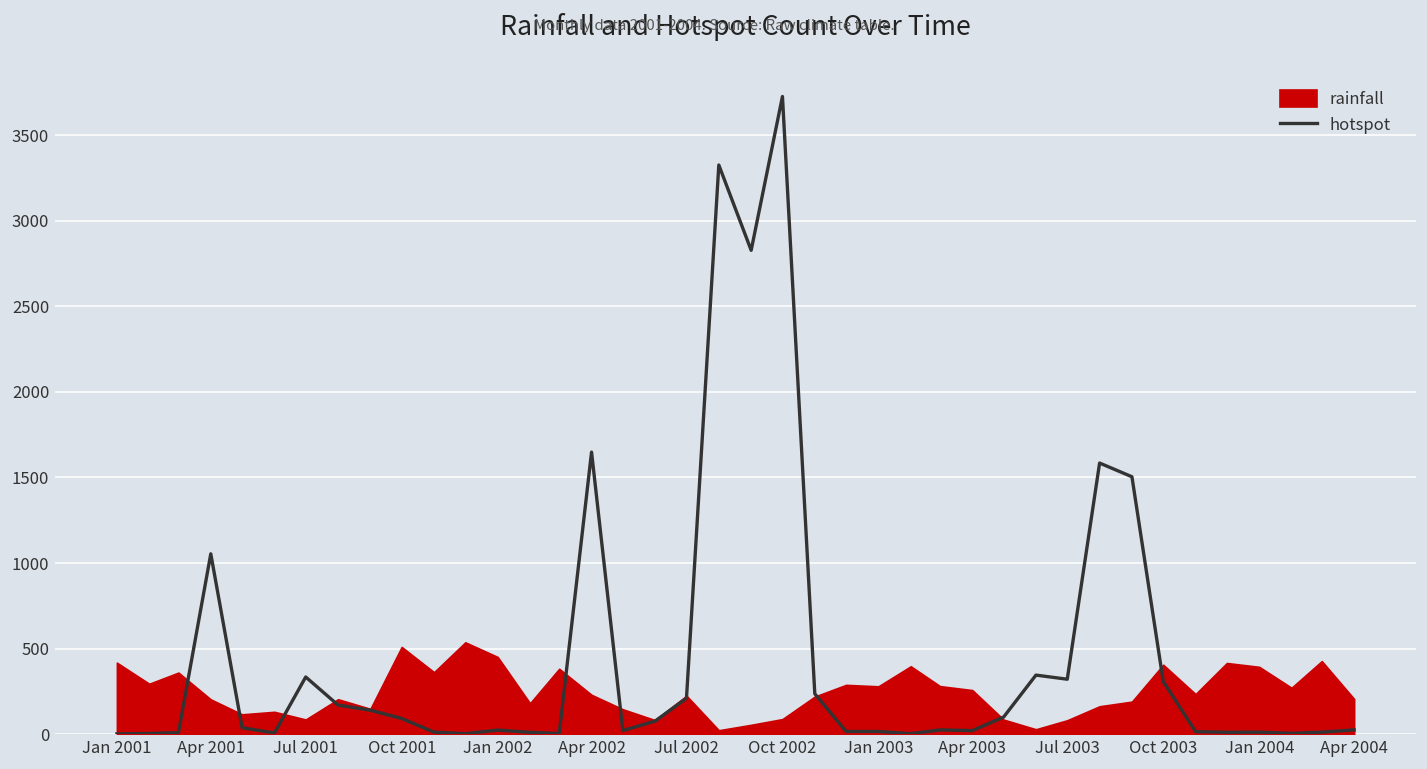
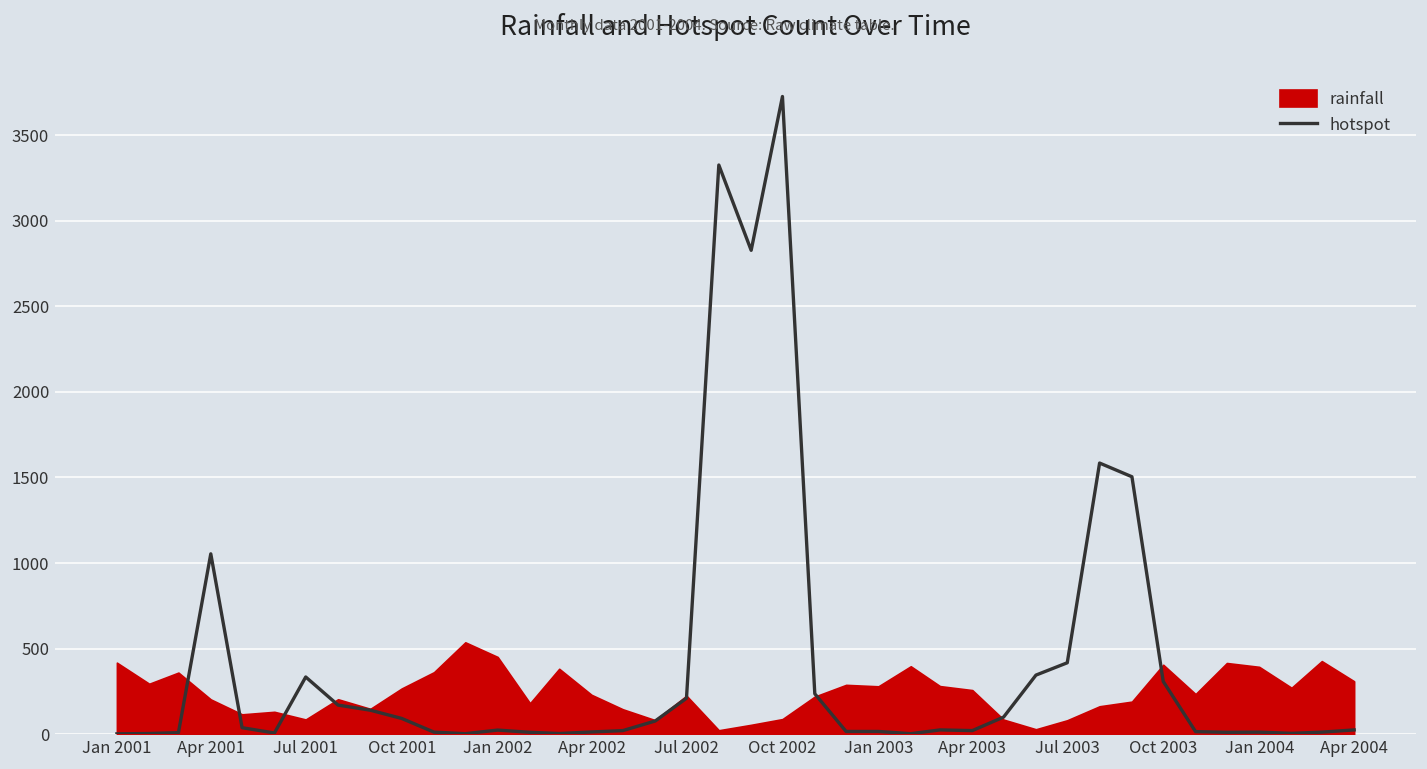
  {
    "hotspot": {
      "Jan 2001": 0,
      "Apr 2001": 1050,
      "Jul 2001": 340,
      "Oct 2001": 90,
      "Jan 2002": 30,
-     "Apr 2002": 1650,
+     "Apr 2002": 10,
      "Oct 2002": 3720,
      "Jan 2003": 20,
      "Apr 2003": 20,
-     "Jul 2003": 320,
+     "Jul 2003": 420,
      "Oct 2003": 310,
      "Jan 2004": 10,
      "Apr 2004": 30
    },
    "rainfall": {
      "Jan 2001": 420,
      "Apr 2001": 200,
      "Jul 2001": 90,
-     "Oct 2001": 510,
+     "Oct 2001": 270,
      "Jan 2002": 450,
      "Apr 2002": 230,
      "Oct 2002": 90,
      "Jan 2003": 280,
      "Apr 2003": 260,
      "Jul 2003": 80,
      "Oct 2003": 410,
      "Jan 2004": 390,
-     "Apr 2004": 210
+     "Apr 2004": 310
    }
  }
